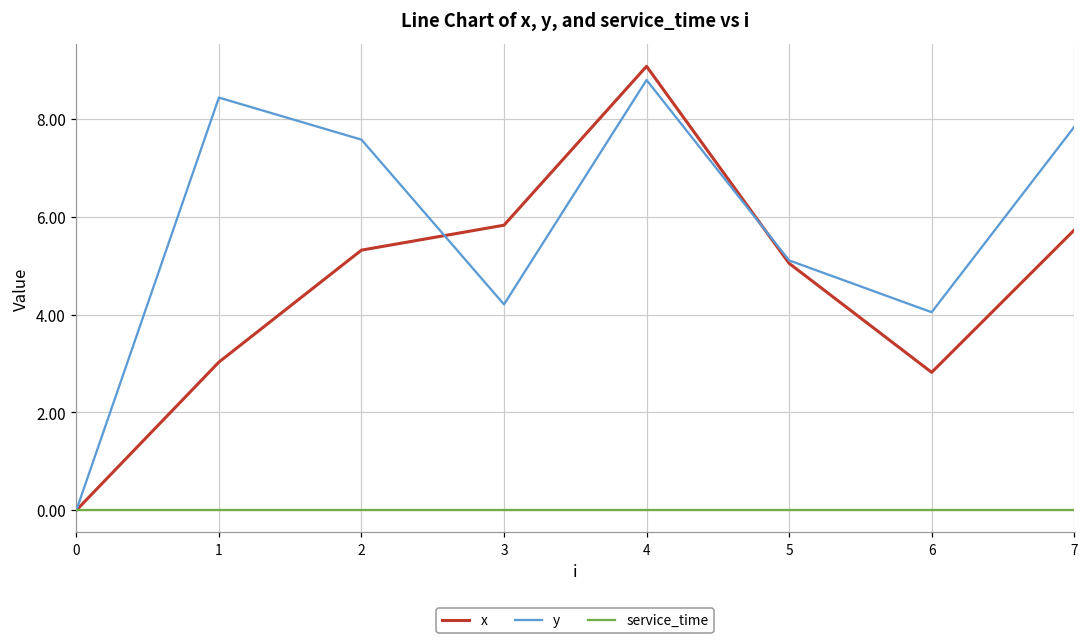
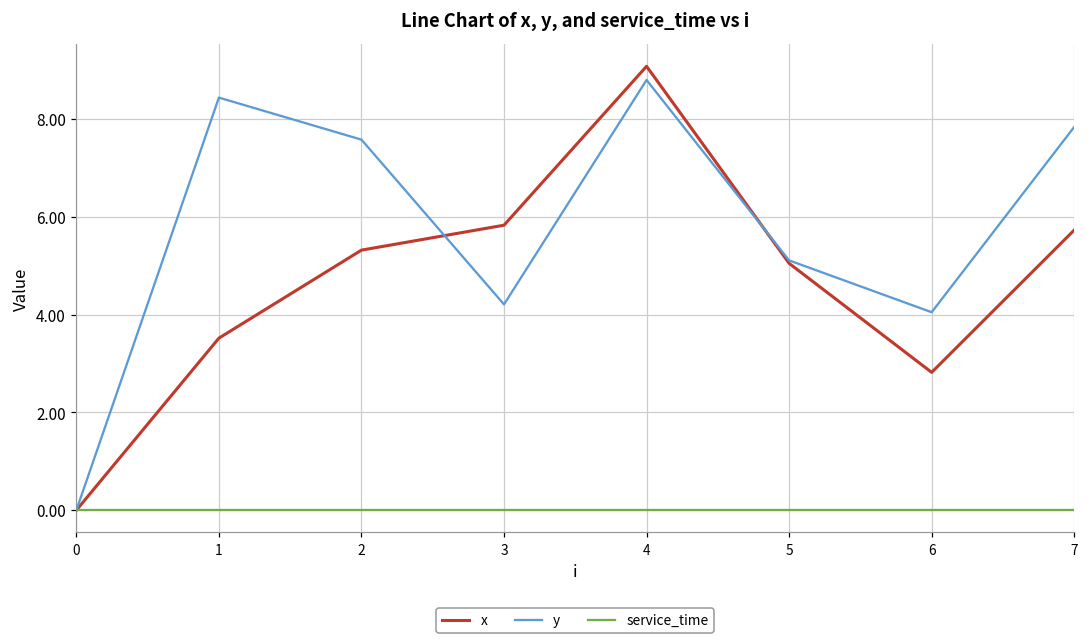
  {
    "x": {
-     "1": 3.0,
+     "1": 3.5,
      "2": 5.3,
      "3": 5.8,
      "4": 9.1,
      "5": 5.1,
      "6": 2.8,
      "7": 5.7
    },
    "y": {
      "1": 8.4,
      "2": 7.6,
      "3": 4.2,
      "4": 8.8,
      "5": 5.1,
      "6": 4.1,
      "7": 7.8
    },
    "service_time": {
      "1": 0.0,
      "2": 0.0,
      "3": 0.0,
      "4": 0.0,
      "5": 0.0,
      "6": 0.0,
      "7": 0.0
    }
  }
